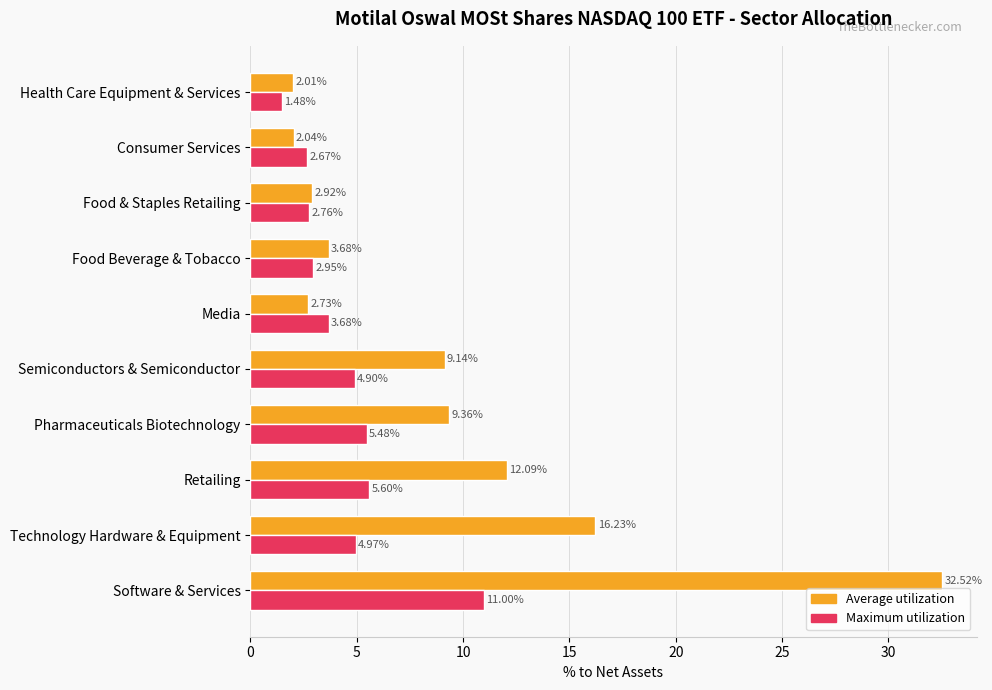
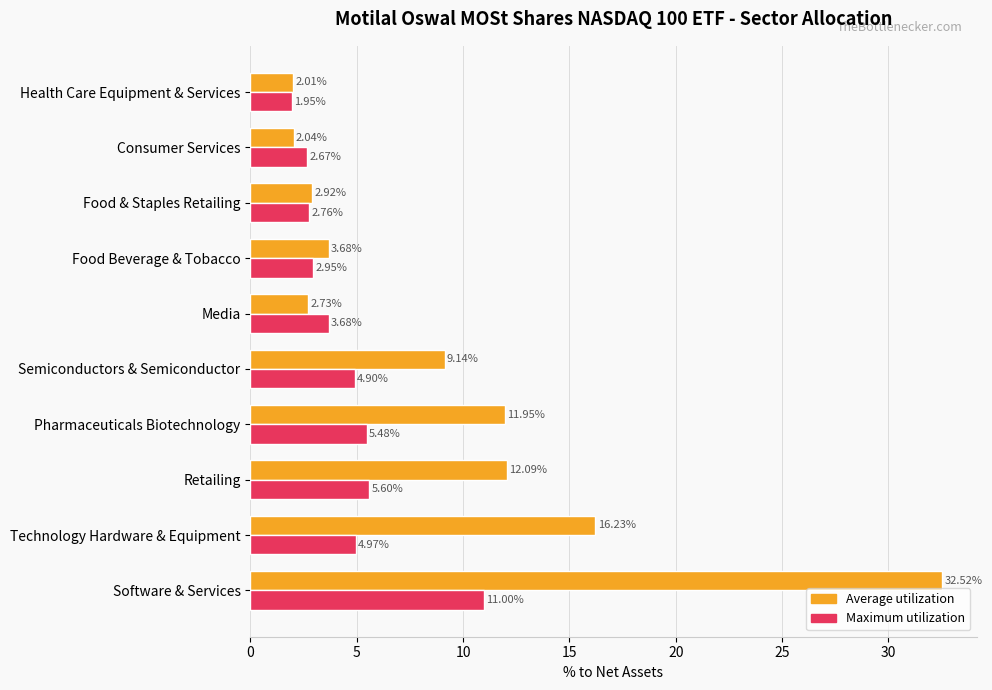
  {
    "Average utilization": {
      "Health Care Equipment & Services": "2.01%",
      "Consumer Services": "2.04%",
      "Food & Staples Retailing": "2.92%",
      "Food Beverage & Tobacco": "3.68%",
      "Media": "2.73%",
      "Semiconductors & Semiconductor": "9.14%",
-     "Pharmaceuticals Biotechnology": "9.36%",
+     "Pharmaceuticals Biotechnology": "11.95%",
      "Retailing": "12.09%",
      "Technology Hardware & Equipment": "16.23%",
      "Software & Services": "32.52%"
    },
    "Maximum utilization": {
-     "Health Care Equipment & Services": "1.48%",
+     "Health Care Equipment & Services": "1.95%",
      "Consumer Services": "2.67%",
      "Food & Staples Retailing": "2.76%",
      "Food Beverage & Tobacco": "2.95%",
      "Media": "3.68%",
      "Semiconductors & Semiconductor": "4.90%",
      "Pharmaceuticals Biotechnology": "5.48%",
      "Retailing": "5.60%",
      "Technology Hardware & Equipment": "4.97%",
      "Software & Services": "11.00%"
    }
  }
